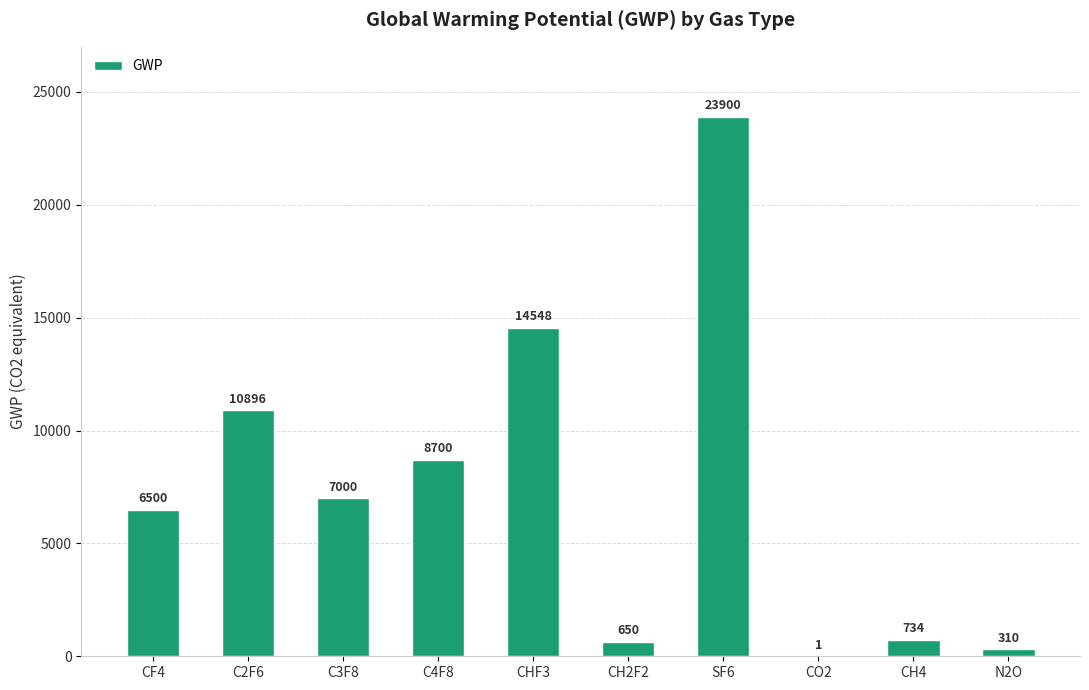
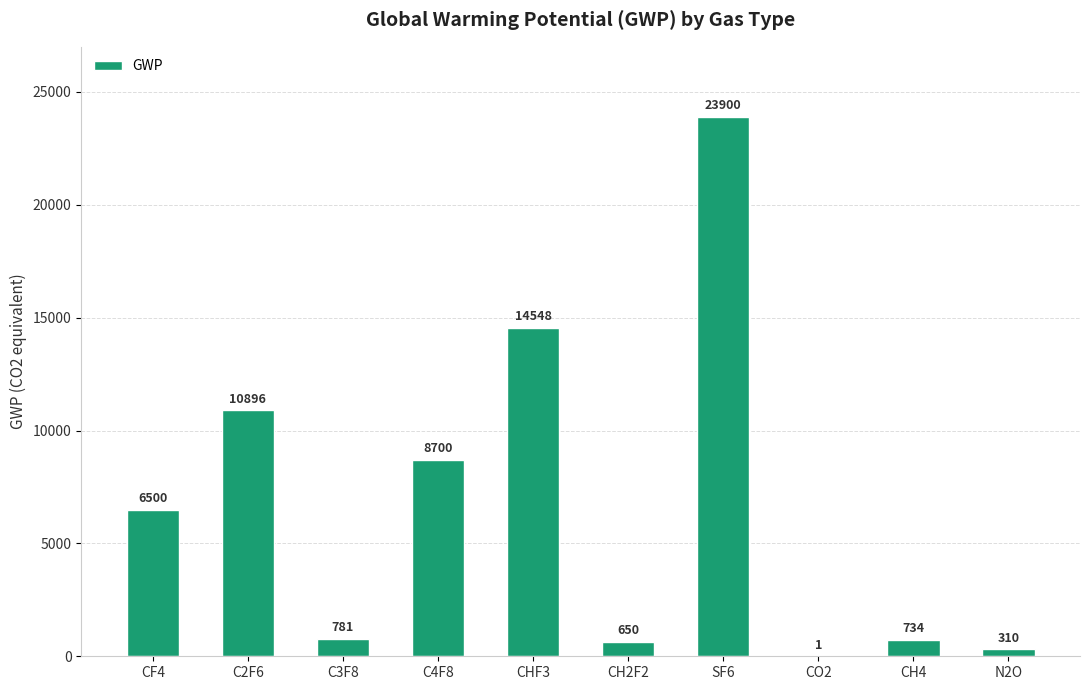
  {
    "CF4": 6500,
    "C2F6": 10896,
-   "C3F8": 7000,
+   "C3F8": 781,
    "C4F8": 8700,
    "CHF3": 14548,
    "CH2F2": 650,
    "SF6": 23900,
    "CO2": 1,
    "CH4": 734,
    "N2O": 310
  }
